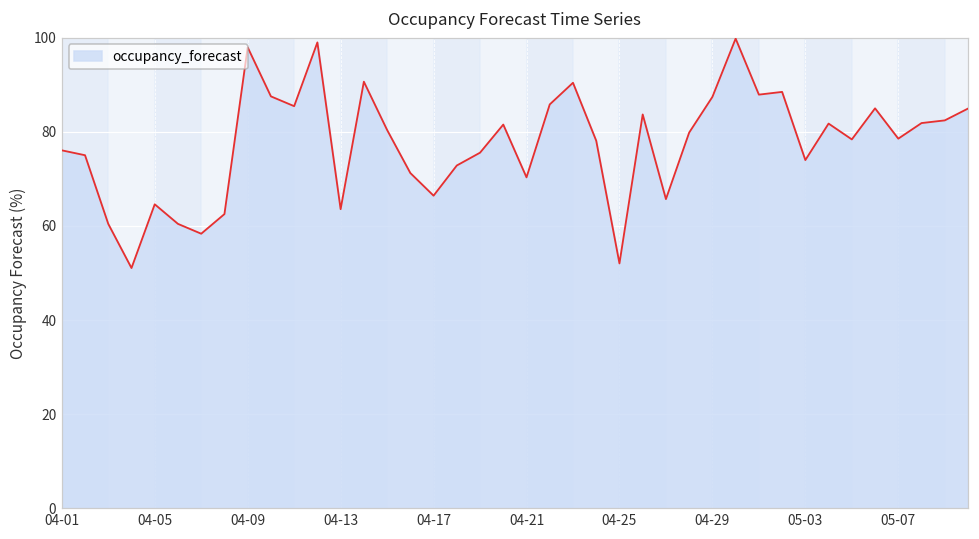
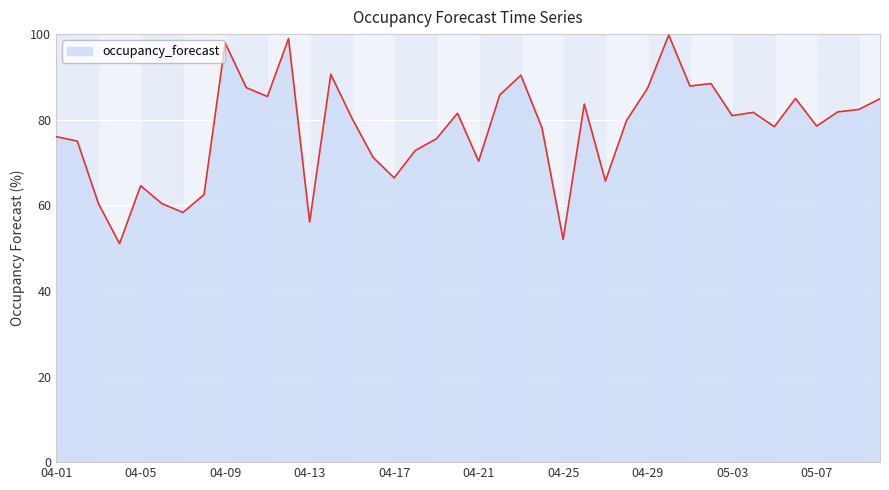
  {
    "04-01": 76,
    "04-05": 65,
    "04-09": 98,
-   "04-13": 64,
+   "04-13": 56,
    "04-17": 66,
    "04-21": 70,
    "04-25": 52,
    "04-29": 87,
-   "05-03": 74,
+   "05-03": 81,
    "05-07": 79
  }
